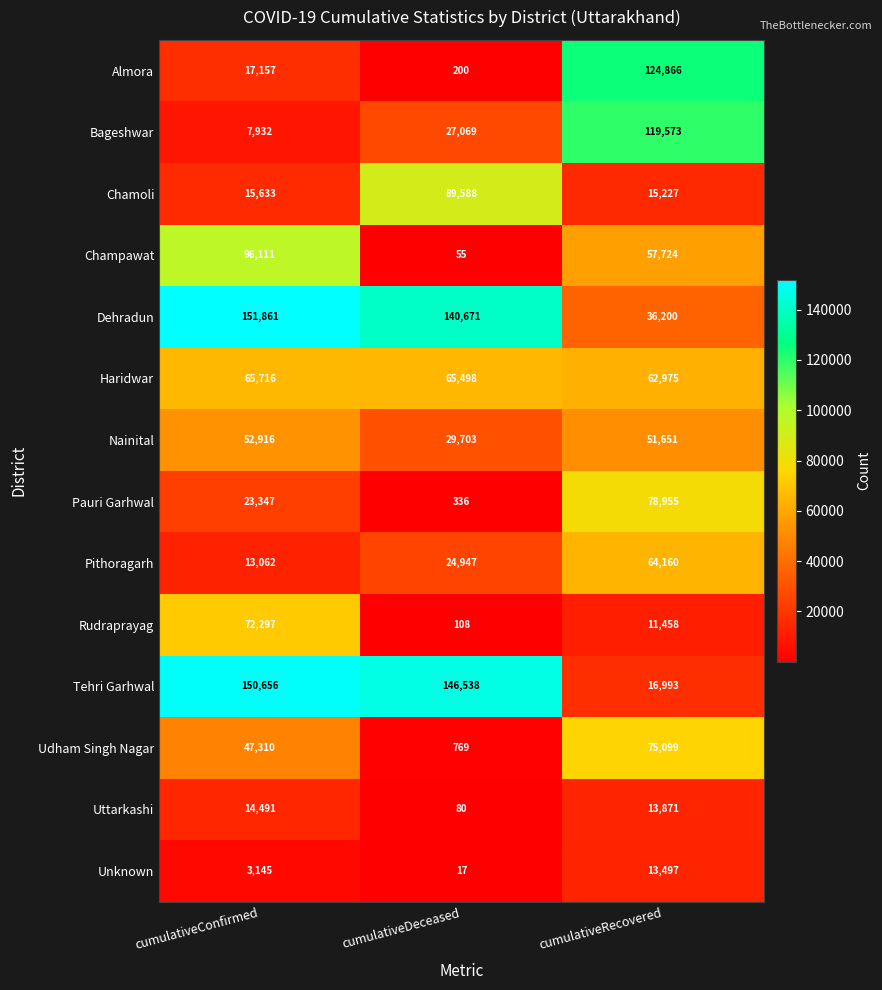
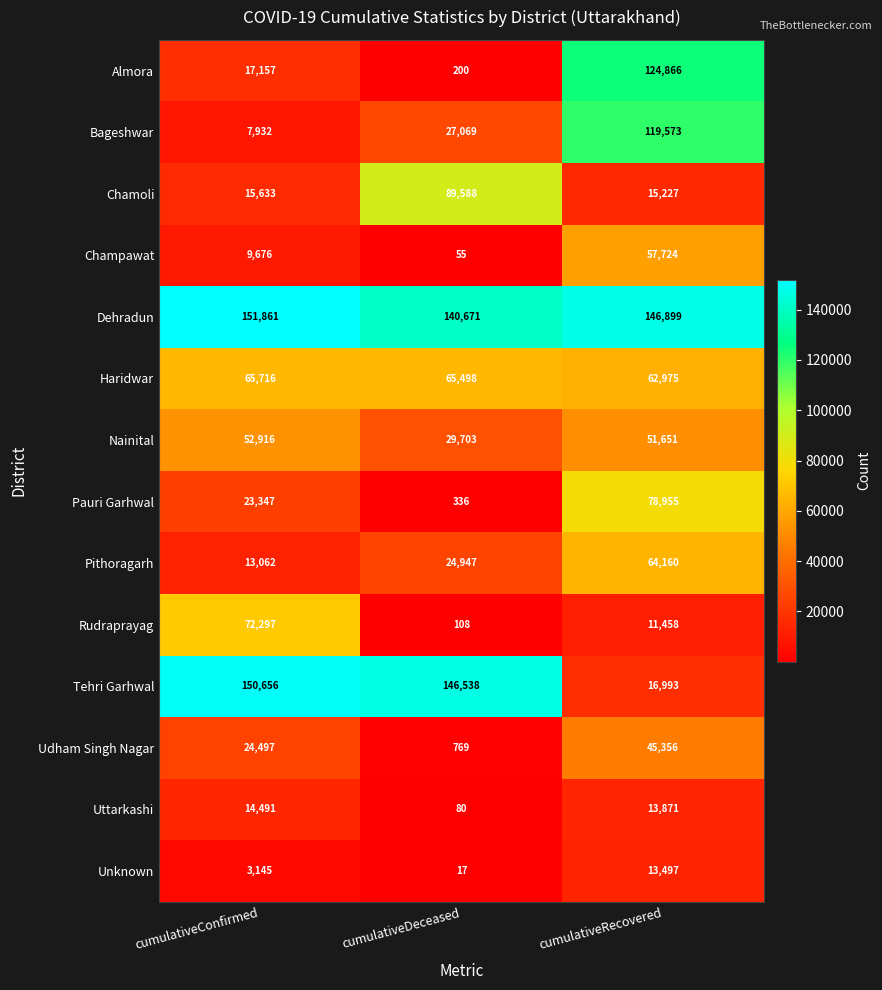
  {
    "Almora": {
      "cumulativeConfirmed": "17,157",
      "cumulativeDeceased": "200",
      "cumulativeRecovered": "124,866"
    },
    "Bageshwar": {
      "cumulativeConfirmed": "7,932",
      "cumulativeDeceased": "27,069",
      "cumulativeRecovered": "119,573"
    },
    "Chamoli": {
      "cumulativeConfirmed": "15,633",
      "cumulativeDeceased": "89,588",
      "cumulativeRecovered": "15,227"
    },
    "Champawat": {
-     "cumulativeConfirmed": "96,111",
+     "cumulativeConfirmed": "9,676",
      "cumulativeDeceased": "55",
      "cumulativeRecovered": "57,724"
    },
    "Dehradun": {
      "cumulativeConfirmed": "151,861",
      "cumulativeDeceased": "140,671",
-     "cumulativeRecovered": "36,200"
+     "cumulativeRecovered": "146,899"
    },
    "Haridwar": {
      "cumulativeConfirmed": "65,716",
      "cumulativeDeceased": "65,498",
      "cumulativeRecovered": "62,975"
    },
    "Nainital": {
      "cumulativeConfirmed": "52,916",
      "cumulativeDeceased": "29,703",
      "cumulativeRecovered": "51,651"
    },
    "Pauri Garhwal": {
      "cumulativeConfirmed": "23,347",
      "cumulativeDeceased": "336",
      "cumulativeRecovered": "78,955"
    },
    "Pithoragarh": {
      "cumulativeConfirmed": "13,062",
      "cumulativeDeceased": "24,947",
      "cumulativeRecovered": "64,160"
    },
    "Rudraprayag": {
      "cumulativeConfirmed": "72,297",
      "cumulativeDeceased": "108",
      "cumulativeRecovered": "11,458"
    },
    "Tehri Garhwal": {
      "cumulativeConfirmed": "150,656",
      "cumulativeDeceased": "146,538",
      "cumulativeRecovered": "16,993"
    },
    "Udham Singh Nagar": {
-     "cumulativeConfirmed": "47,310",
+     "cumulativeConfirmed": "24,497",
      "cumulativeDeceased": "769",
-     "cumulativeRecovered": "75,099"
+     "cumulativeRecovered": "45,356"
    },
    "Uttarkashi": {
      "cumulativeConfirmed": "14,491",
      "cumulativeDeceased": "80",
      "cumulativeRecovered": "13,871"
    },
    "Unknown": {
      "cumulativeConfirmed": "3,145",
      "cumulativeDeceased": "17",
      "cumulativeRecovered": "13,497"
    }
  }
